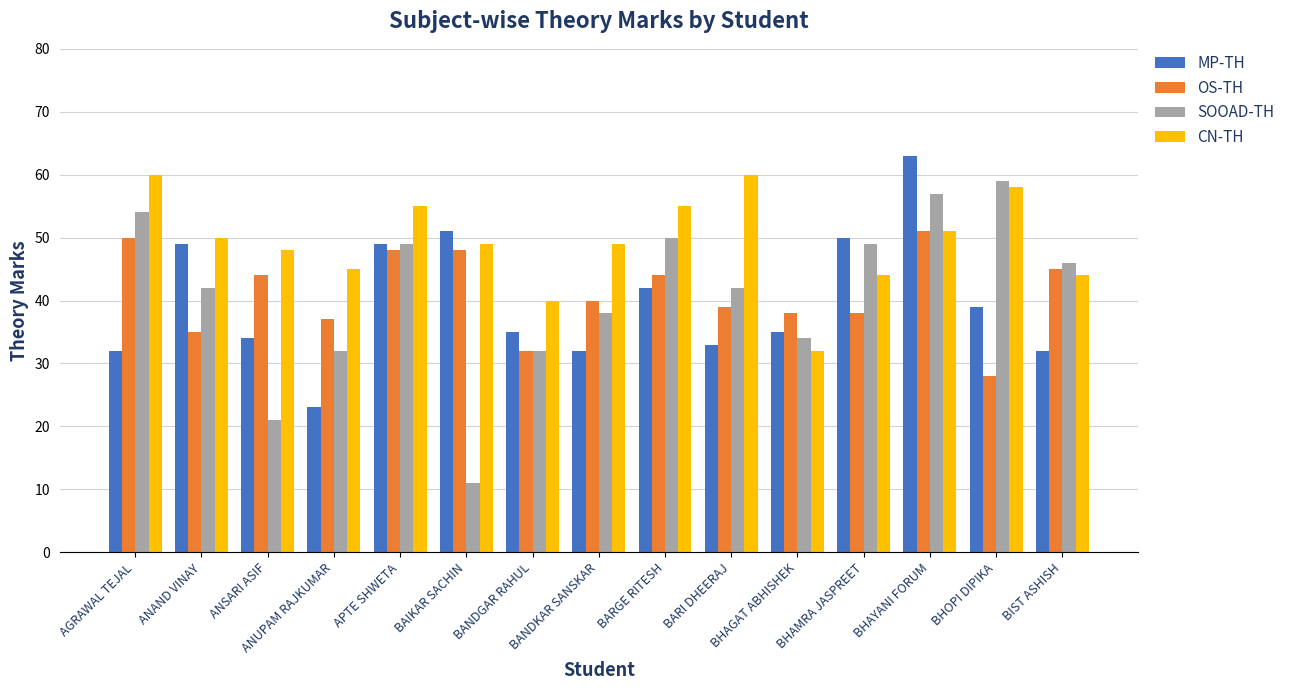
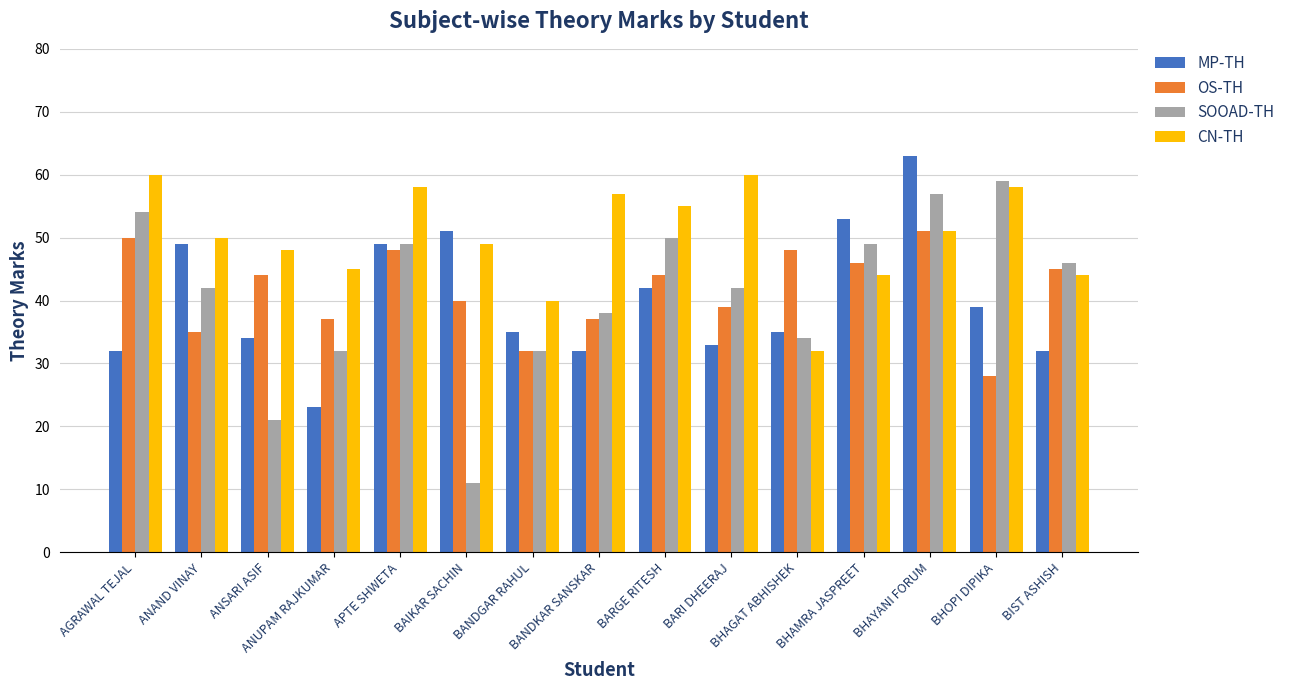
  {
    "MP-TH": {
      "AGRAWAL TEJAL": 32,
      "ANAND VINAY": 49,
      "ANSARI ASIF": 34,
      "ANUPAM RAJKUMAR": 23,
      "APTE SHWETA": 49,
      "BAIKAR SACHIN": 51,
      "BANDGAR RAHUL": 35,
      "BANDKAR SANSKAR": 32,
      "BARGE RITESH": 42,
      "BARI DHEERAJ": 33,
      "BHAGAT ABHISHEK": 35,
-     "BHAMRA JASPREET": 50,
+     "BHAMRA JASPREET": 53,
      "BHAYANI FORUM": 63,
      "BHOPI DIPIKA": 39,
      "BIST ASHISH": 32
    },
    "OS-TH": {
      "AGRAWAL TEJAL": 50,
      "ANAND VINAY": 35,
      "ANSARI ASIF": 44,
      "ANUPAM RAJKUMAR": 37,
      "APTE SHWETA": 48,
-     "BAIKAR SACHIN": 48,
+     "BAIKAR SACHIN": 40,
      "BANDGAR RAHUL": 32,
-     "BANDKAR SANSKAR": 40,
+     "BANDKAR SANSKAR": 37,
      "BARGE RITESH": 44,
      "BARI DHEERAJ": 39,
-     "BHAGAT ABHISHEK": 38,
-     "BHAMRA JASPREET": 38,
+     "BHAGAT ABHISHEK": 48,
+     "BHAMRA JASPREET": 46,
      "BHAYANI FORUM": 51,
      "BHOPI DIPIKA": 28,
      "BIST ASHISH": 45
    },
    "SOOAD-TH": {
      "AGRAWAL TEJAL": 54,
      "ANAND VINAY": 42,
      "ANSARI ASIF": 21,
      "ANUPAM RAJKUMAR": 32,
      "APTE SHWETA": 49,
      "BAIKAR SACHIN": 11,
      "BANDGAR RAHUL": 32,
      "BANDKAR SANSKAR": 38,
      "BARGE RITESH": 50,
      "BARI DHEERAJ": 42,
      "BHAGAT ABHISHEK": 34,
      "BHAMRA JASPREET": 49,
      "BHAYANI FORUM": 57,
      "BHOPI DIPIKA": 59,
      "BIST ASHISH": 46
    },
    "CN-TH": {
      "AGRAWAL TEJAL": 60,
      "ANAND VINAY": 50,
      "ANSARI ASIF": 48,
      "ANUPAM RAJKUMAR": 45,
-     "APTE SHWETA": 55,
+     "APTE SHWETA": 58,
      "BAIKAR SACHIN": 49,
      "BANDGAR RAHUL": 40,
-     "BANDKAR SANSKAR": 49,
+     "BANDKAR SANSKAR": 57,
      "BARGE RITESH": 55,
      "BARI DHEERAJ": 60,
      "BHAGAT ABHISHEK": 32,
      "BHAMRA JASPREET": 44,
      "BHAYANI FORUM": 51,
      "BHOPI DIPIKA": 58,
      "BIST ASHISH": 44
    }
  }
